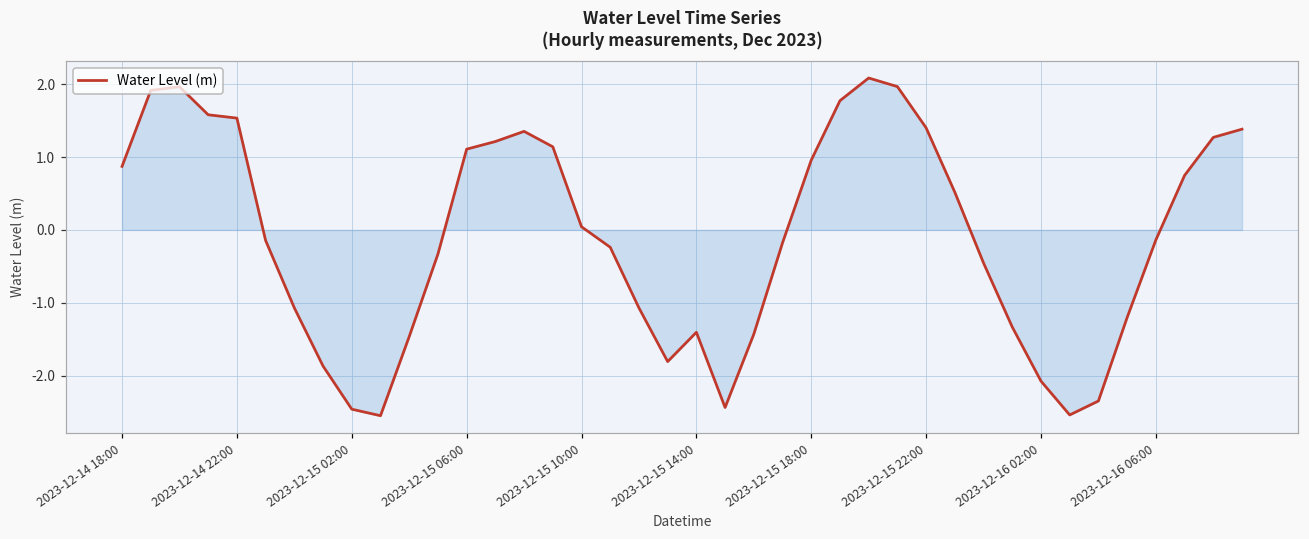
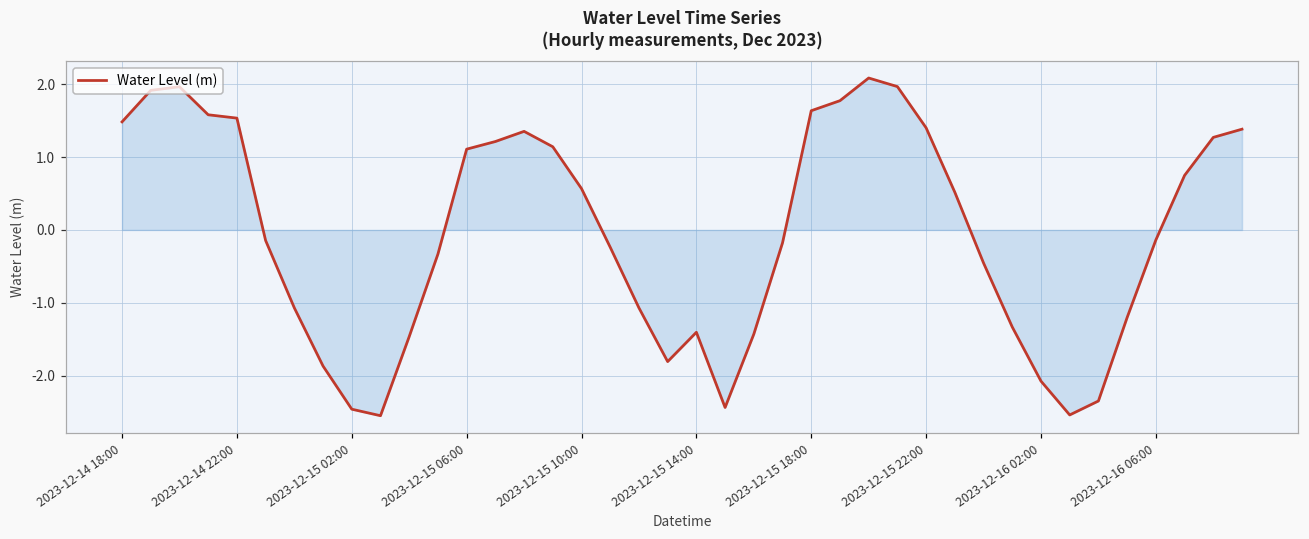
  {
    "Water Level (m)": {
-     "2023-12-14 18:00": 0.9,
+     "2023-12-14 18:00": 1.5,
      "2023-12-15 02:00": -2.5,
-     "2023-12-15 10:00": 0.0,
+     "2023-12-15 10:00": 0.6,
      "2023-12-15 14:00": -1.4,
-     "2023-12-15 18:00": 1.0,
+     "2023-12-15 18:00": 1.6,
      "2023-12-16 02:00": -2.1,
      "2023-12-16 06:00": -0.1
    }
  }
